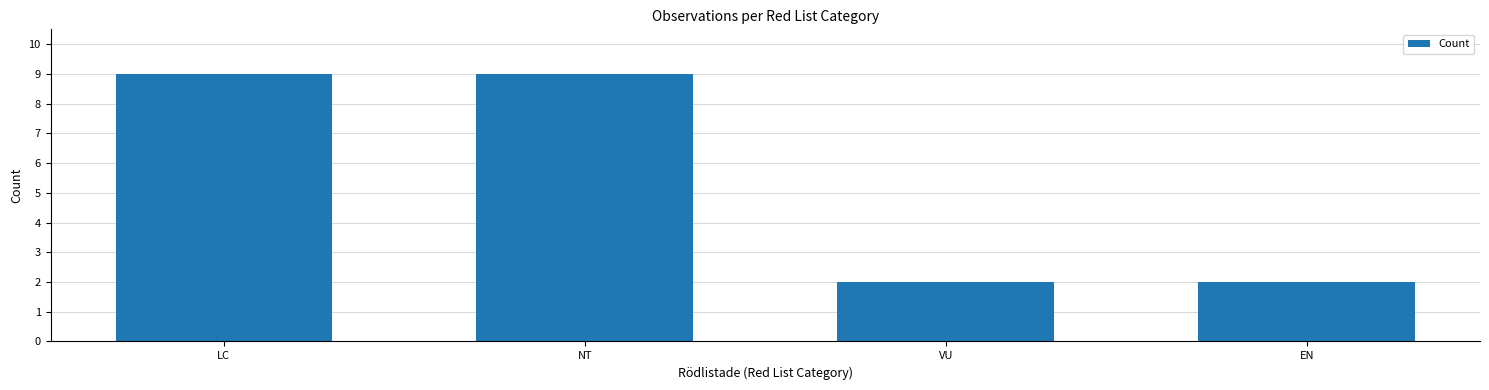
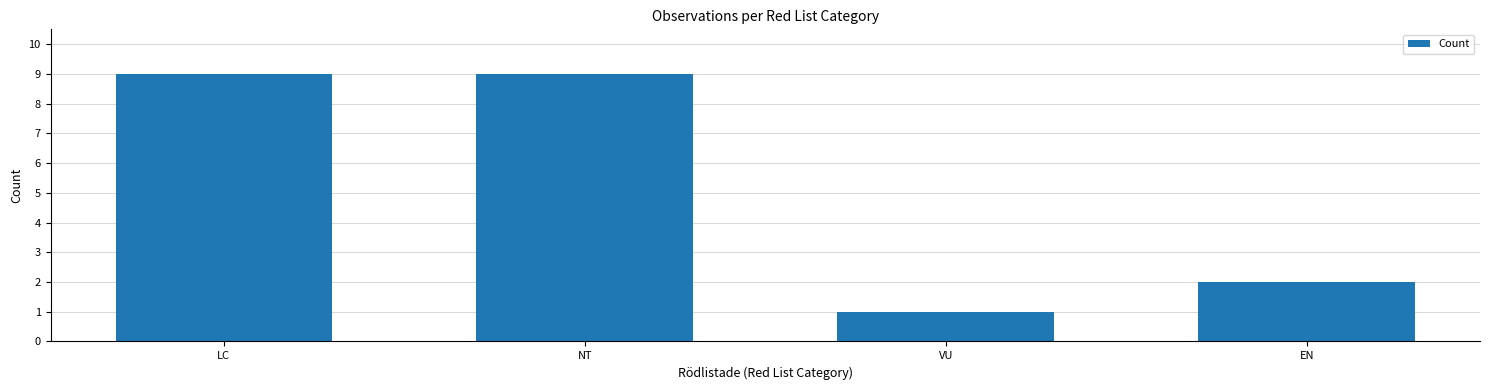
  {
    "LC": 9,
    "NT": 9,
-   "VU": 2,
+   "VU": 1,
    "EN": 2
  }
